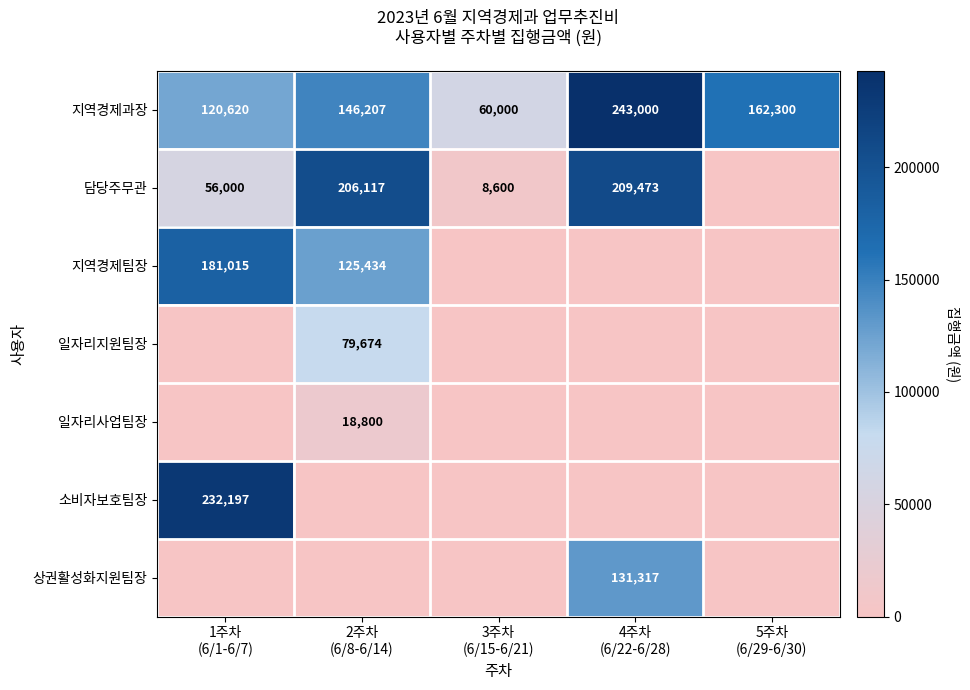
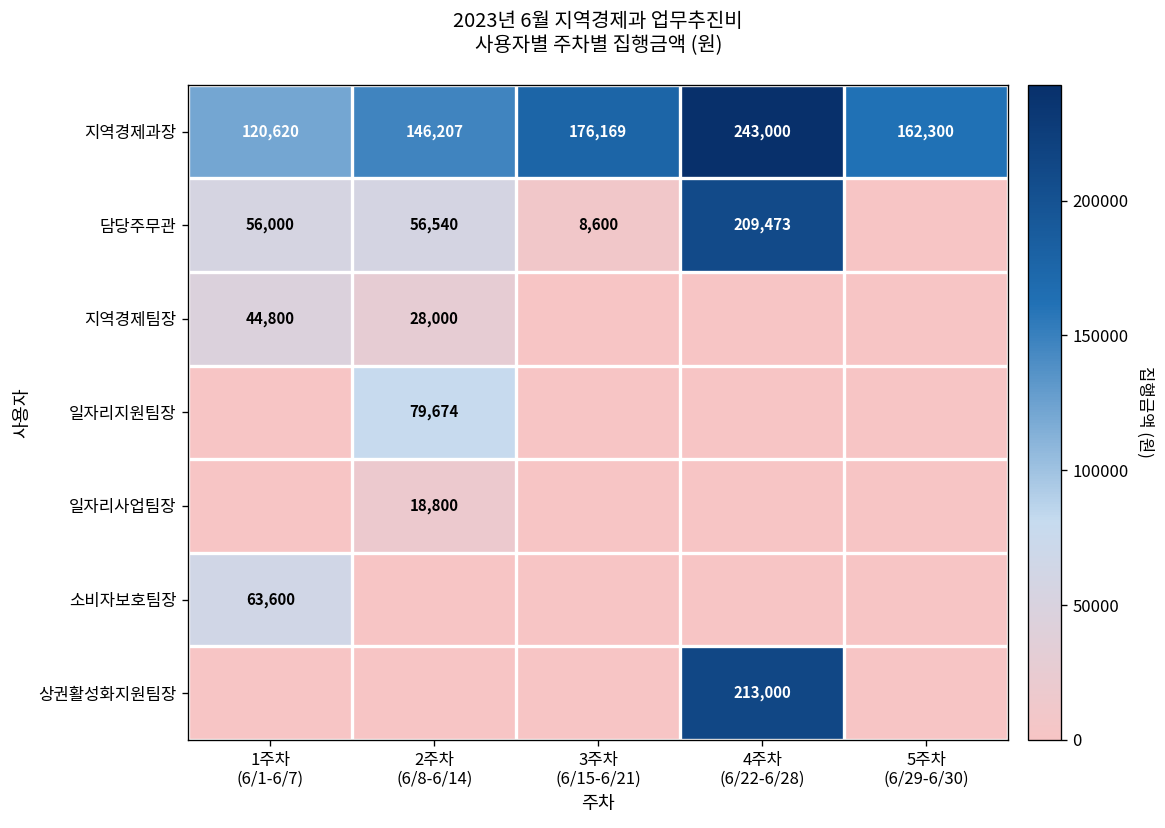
  {
    "지역경제과장": {
      "1주차 (6/1-6/7)": "120,620",
      "2주차 (6/8-6/14)": "146,207",
-     "3주차 (6/15-6/21)": "60,000",
+     "3주차 (6/15-6/21)": "176,169",
      "4주차 (6/22-6/28)": "243,000",
      "5주차 (6/29-6/30)": "162,300"
    },
    "담당주무관": {
      "1주차 (6/1-6/7)": "56,000",
-     "2주차 (6/8-6/14)": "206,117",
+     "2주차 (6/8-6/14)": "56,540",
      "3주차 (6/15-6/21)": "8,600",
      "4주차 (6/22-6/28)": "209,473"
    },
    "지역경제팀장": {
-     "1주차 (6/1-6/7)": "181,015",
-     "2주차 (6/8-6/14)": "125,434"
+     "1주차 (6/1-6/7)": "44,800",
+     "2주차 (6/8-6/14)": "28,000"
    },
    "일자리지원팀장": {
      "2주차 (6/8-6/14)": "79,674"
    },
    "일자리사업팀장": {
      "2주차 (6/8-6/14)": "18,800"
    },
    "소비자보호팀장": {
-     "1주차 (6/1-6/7)": "232,197"
+     "1주차 (6/1-6/7)": "63,600"
    },
    "상권활성화지원팀장": {
-     "4주차 (6/22-6/28)": "131,317"
+     "4주차 (6/22-6/28)": "213,000"
    }
  }
